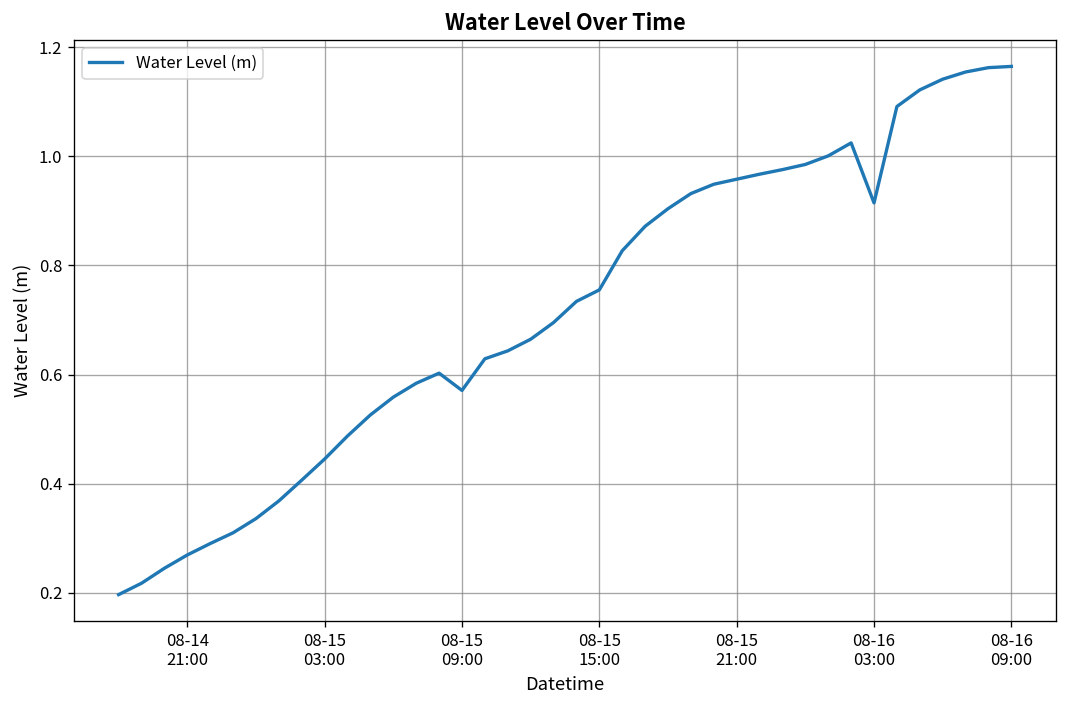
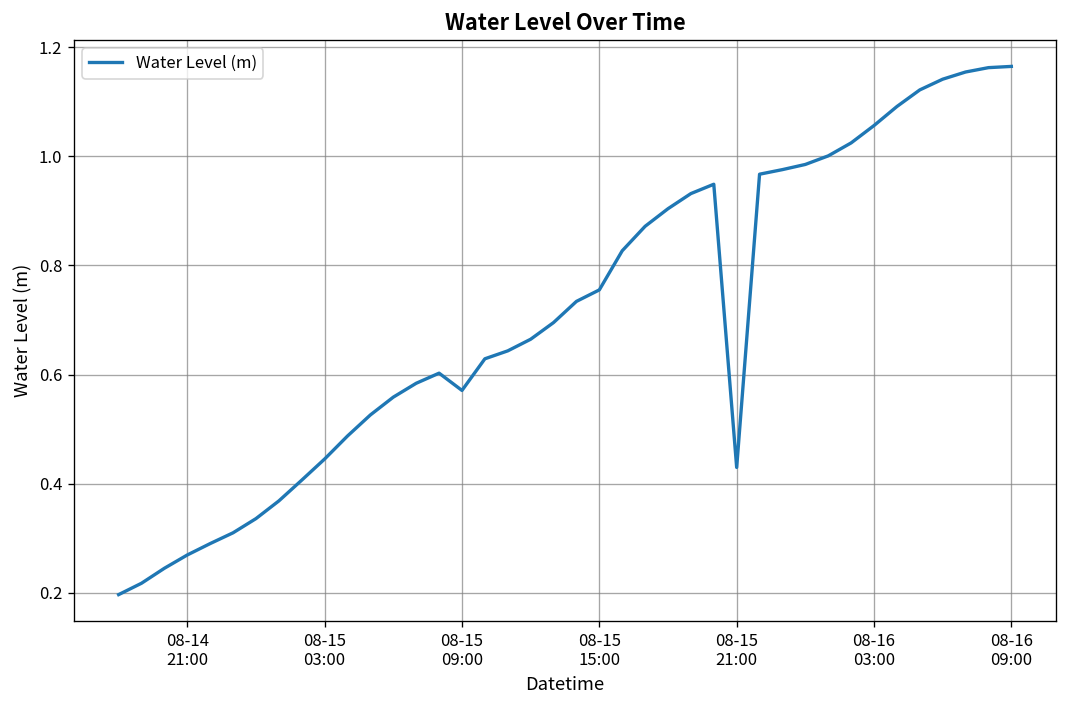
  {
    "08-14 21:00": 0.27,
    "08-15 03:00": 0.45,
    "08-15 09:00": 0.57,
    "08-15 15:00": 0.76,
-   "08-15 21:00": 0.96,
-   "08-16 03:00": 0.91,
+   "08-15 21:00": 0.43,
+   "08-16 03:00": 1.06,
    "08-16 09:00": 1.17
  }
